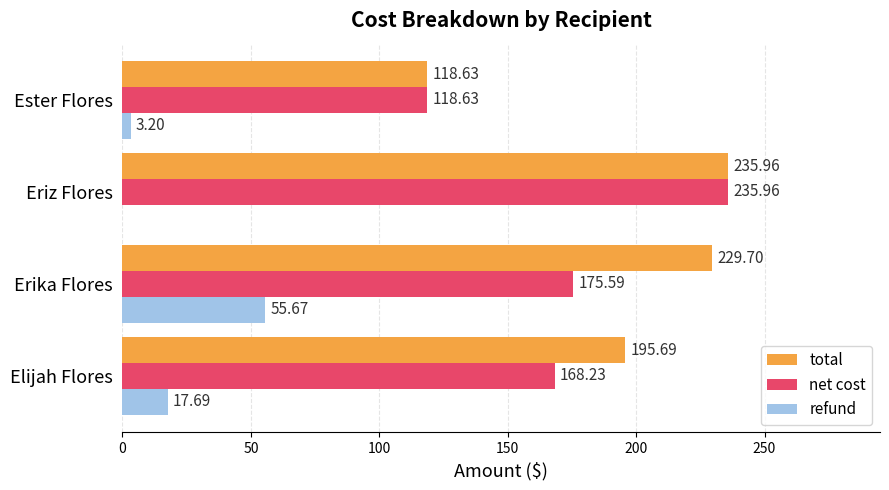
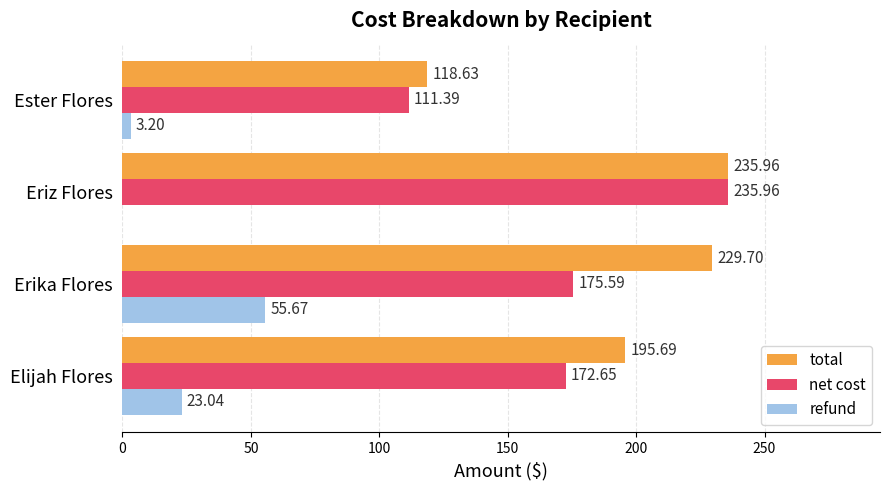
  {
    "total": {
      "Ester Flores": 118.63,
      "Eriz Flores": 235.96,
      "Erika Flores": 229.70,
      "Elijah Flores": 195.69
    },
    "net cost": {
-     "Ester Flores": 118.63,
+     "Ester Flores": 111.39,
      "Eriz Flores": 235.96,
      "Erika Flores": 175.59,
-     "Elijah Flores": 168.23
+     "Elijah Flores": 172.65
    },
    "refund": {
      "Ester Flores": 3.20,
      "Erika Flores": 55.67,
-     "Elijah Flores": 17.69
+     "Elijah Flores": 23.04
    }
  }
